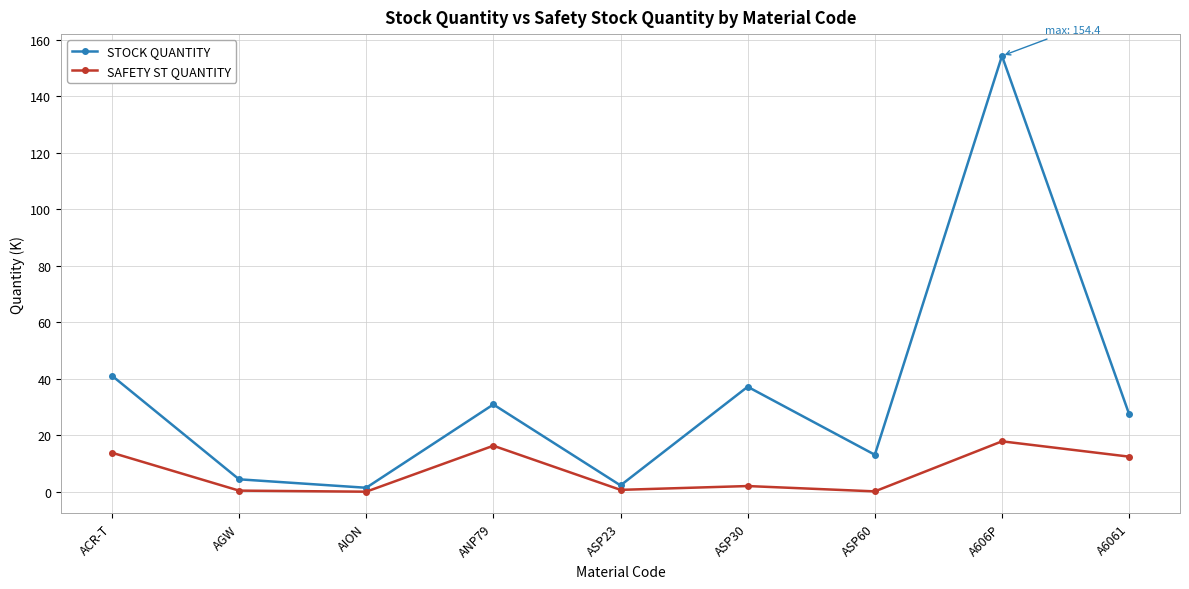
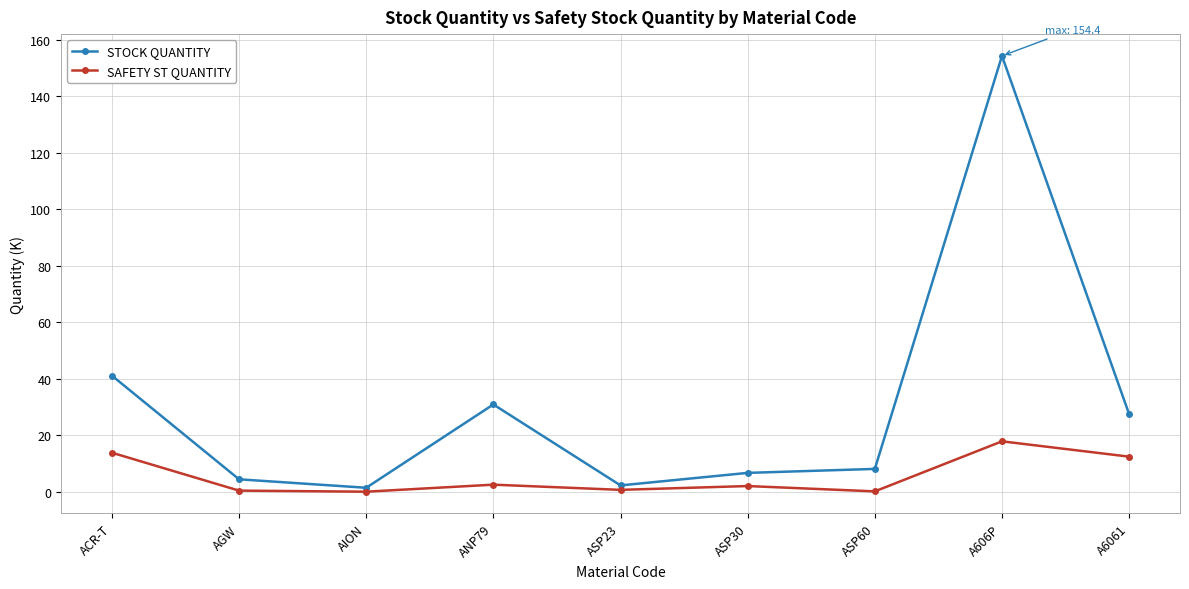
  {
    "STOCK QUANTITY": {
      "ACR-T": 41,
      "AGW": 4,
      "AION": 1,
      "ANP79": 31,
      "ASP23": 2,
-     "ASP30": 37,
-     "ASP60": 13,
+     "ASP30": 7,
+     "ASP60": 8,
      "A6061": 27
    },
    "SAFETY ST QUANTITY": {
      "ACR-T": 14,
      "AGW": 0,
      "AION": 0,
-     "ANP79": 16,
+     "ANP79": 2,
      "ASP23": 1,
      "ASP30": 2,
      "ASP60": 0,
      "A606P": 18,
      "A6061": 12
    }
  }
